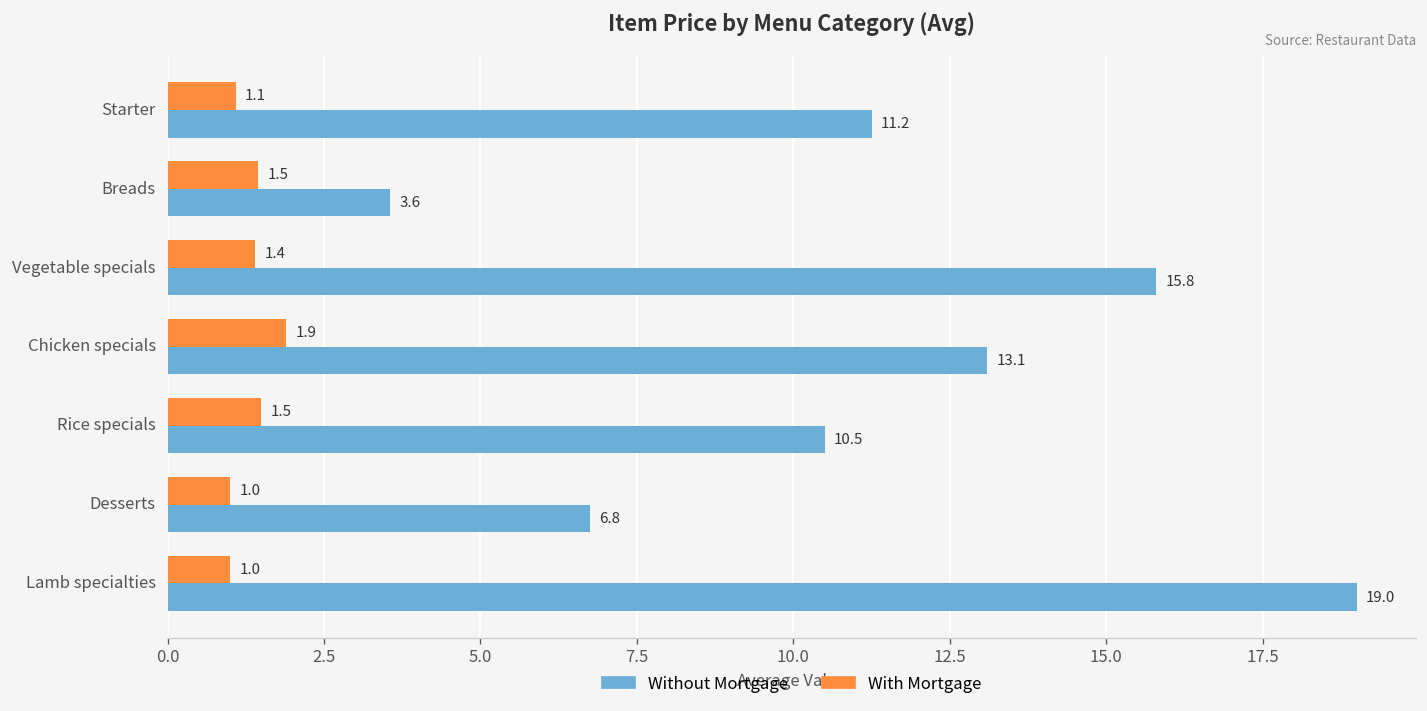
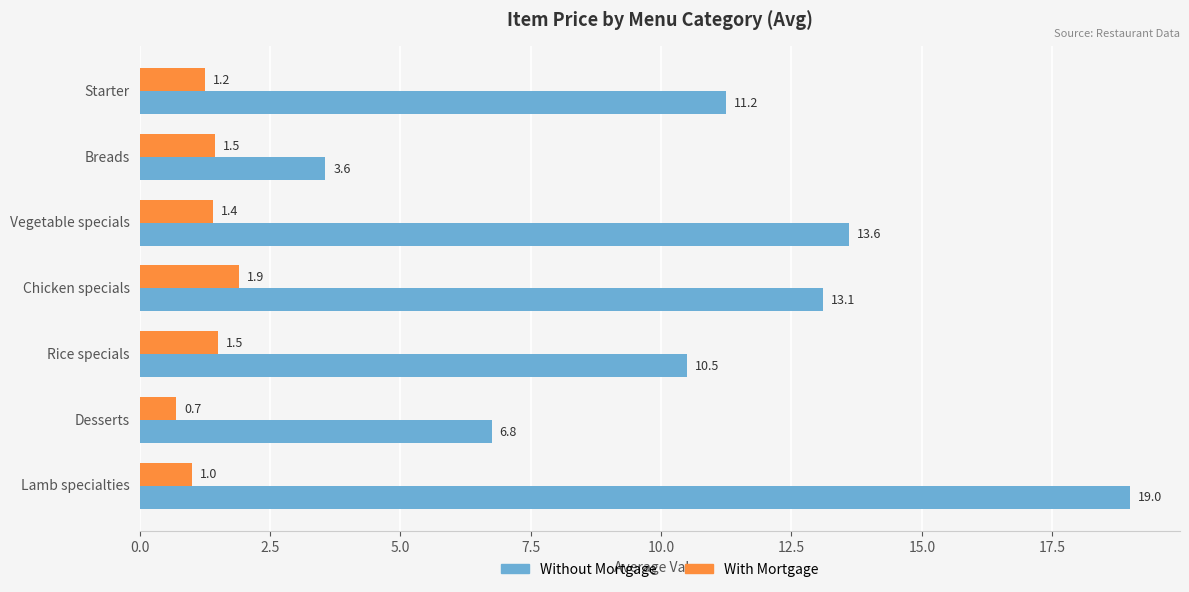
  {
    "Without Mortgage": {
      "Starter": 11.2,
      "Breads": 3.6,
-     "Vegetable specials": 15.8,
+     "Vegetable specials": 13.6,
      "Chicken specials": 13.1,
      "Rice specials": 10.5,
      "Desserts": 6.8,
      "Lamb specialties": 19.0
    },
    "With Mortgage": {
-     "Starter": 1.1,
+     "Starter": 1.2,
      "Breads": 1.5,
      "Vegetable specials": 1.4,
      "Chicken specials": 1.9,
      "Rice specials": 1.5,
-     "Desserts": 1.0,
+     "Desserts": 0.7,
      "Lamb specialties": 1.0
    }
  }
